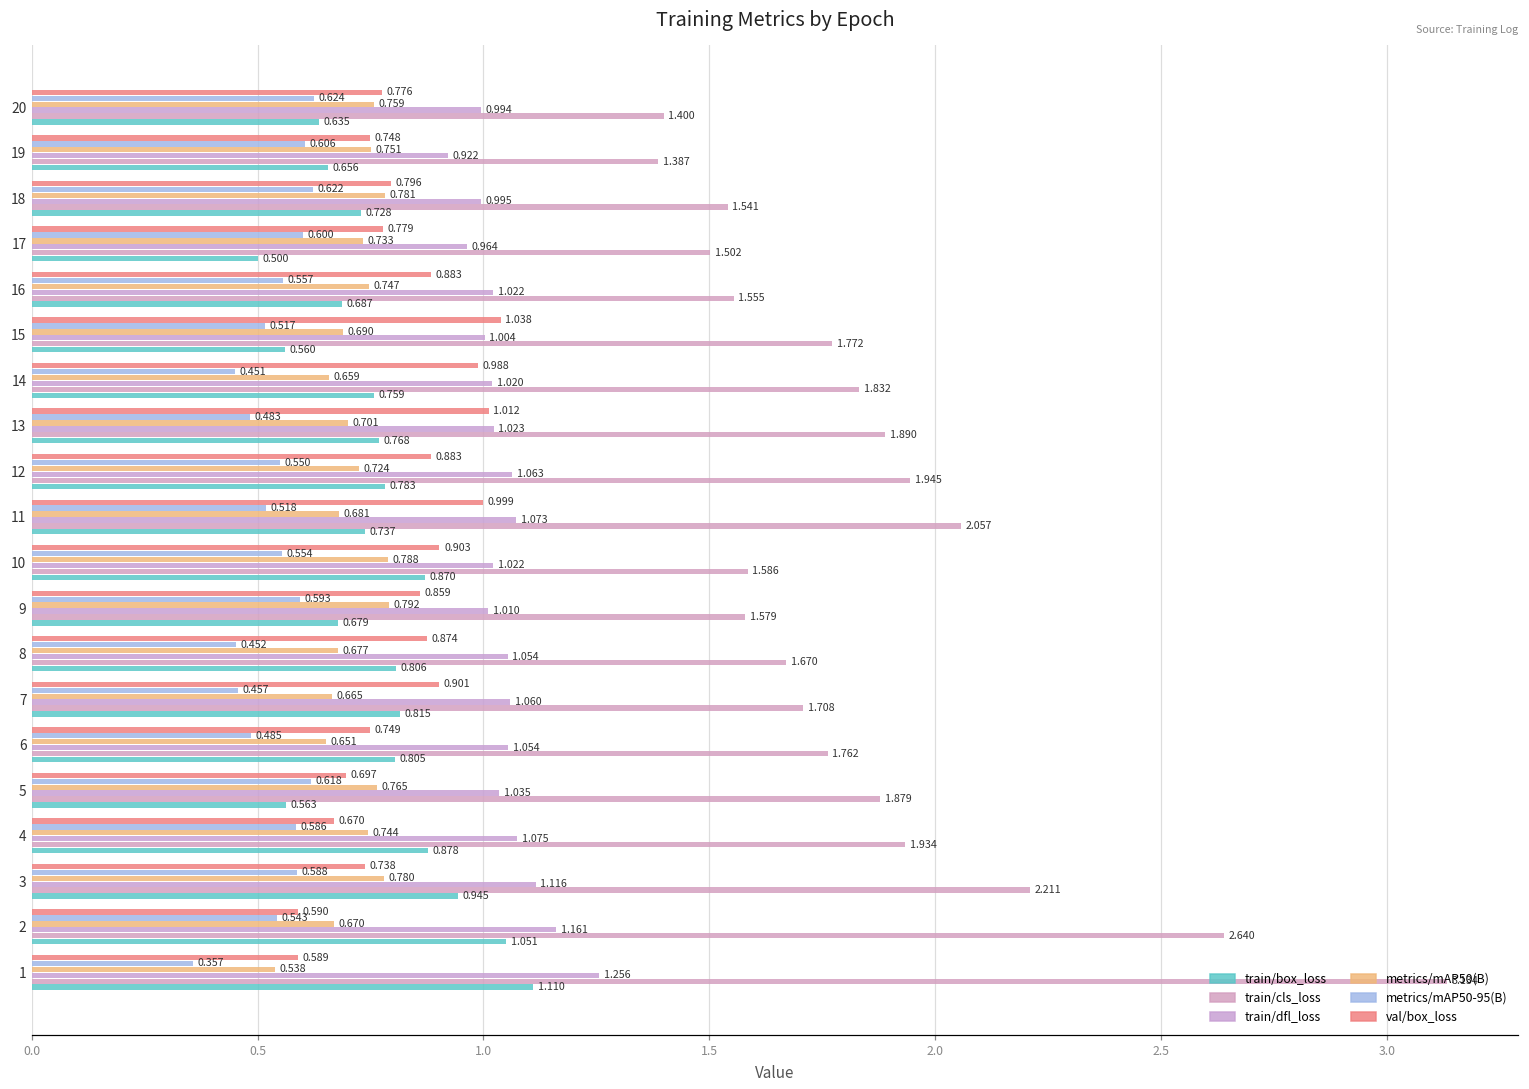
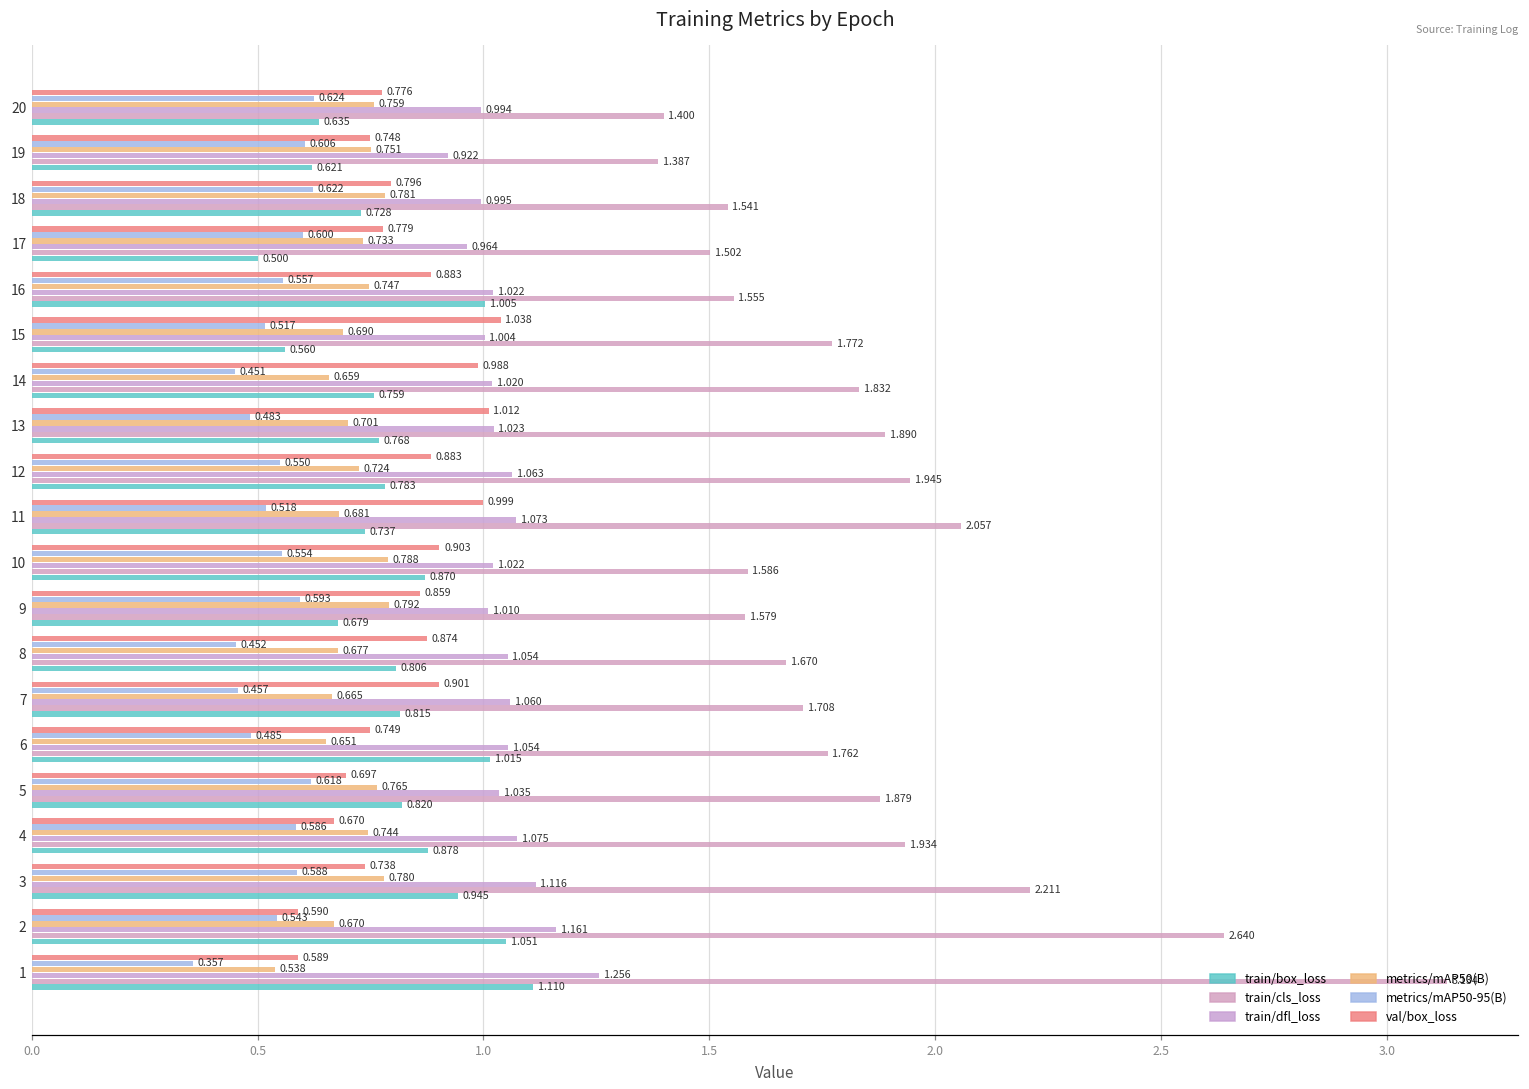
  {
    "train/box_loss": {
      "20": 0.635,
-     "19": 0.656,
+     "19": 0.621,
      "18": 0.728,
      "17": 0.500,
-     "16": 0.687,
+     "16": 1.005,
      "15": 0.560,
      "14": 0.759,
      "13": 0.768,
      "12": 0.783,
      "11": 0.737,
      "10": 0.870,
      "9": 0.679,
      "8": 0.806,
      "7": 0.815,
-     "6": 0.805,
-     "5": 0.563,
+     "6": 1.015,
+     "5": 0.820,
      "4": 0.878,
      "3": 0.945,
      "2": 1.051,
      "1": 1.110
    }
  }
